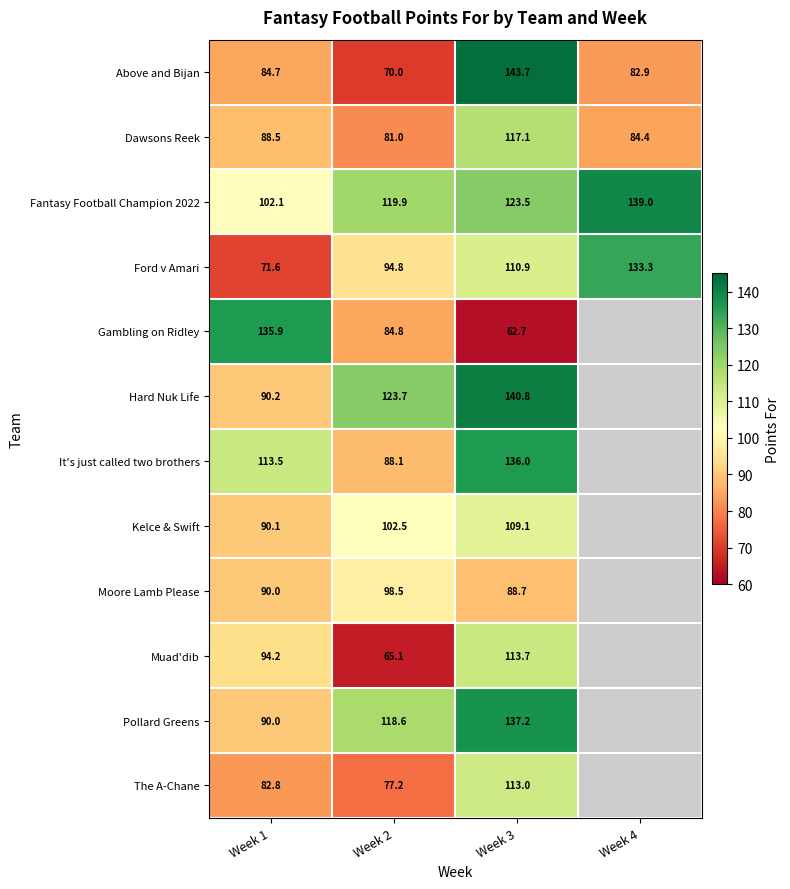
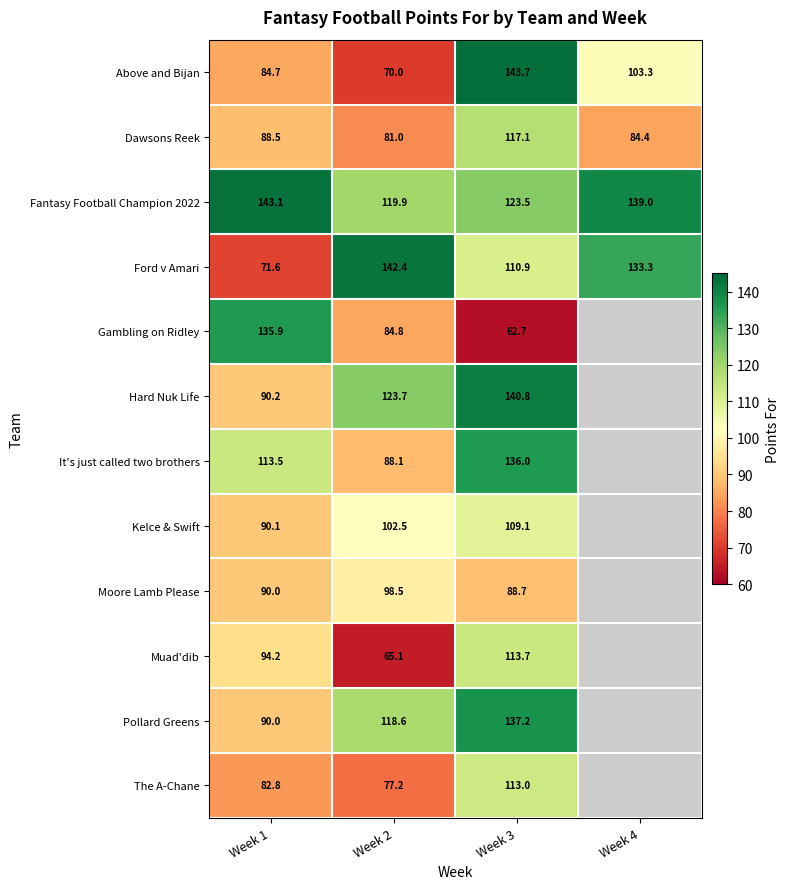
  {
    "Above and Bijan": {
      "Week 1": 84.7,
      "Week 2": 70.0,
      "Week 3": 143.7,
-     "Week 4": 82.9
+     "Week 4": 103.3
    },
    "Dawsons Reek": {
      "Week 1": 88.5,
      "Week 2": 81.0,
      "Week 3": 117.1,
      "Week 4": 84.4
    },
    "Fantasy Football Champion 2022": {
-     "Week 1": 102.1,
+     "Week 1": 143.1,
      "Week 2": 119.9,
      "Week 3": 123.5,
      "Week 4": 139.0
    },
    "Ford v Amari": {
      "Week 1": 71.6,
-     "Week 2": 94.8,
+     "Week 2": 142.4,
      "Week 3": 110.9,
      "Week 4": 133.3
    },
    "Gambling on Ridley": {
      "Week 1": 135.9,
      "Week 2": 84.8,
      "Week 3": 62.7
    },
    "Hard Nuk Life": {
      "Week 1": 90.2,
      "Week 2": 123.7,
      "Week 3": 140.8
    },
    "It's just called two brothers": {
      "Week 1": 113.5,
      "Week 2": 88.1,
      "Week 3": 136.0
    },
    "Kelce & Swift": {
      "Week 1": 90.1,
      "Week 2": 102.5,
      "Week 3": 109.1
    },
    "Moore Lamb Please": {
      "Week 1": 90.0,
      "Week 2": 98.5,
      "Week 3": 88.7
    },
    "Muad'dib": {
      "Week 1": 94.2,
      "Week 2": 65.1,
      "Week 3": 113.7
    },
    "Pollard Greens": {
      "Week 1": 90.0,
      "Week 2": 118.6,
      "Week 3": 137.2
    },
    "The A-Chane": {
      "Week 1": 82.8,
      "Week 2": 77.2,
      "Week 3": 113.0
    }
  }
